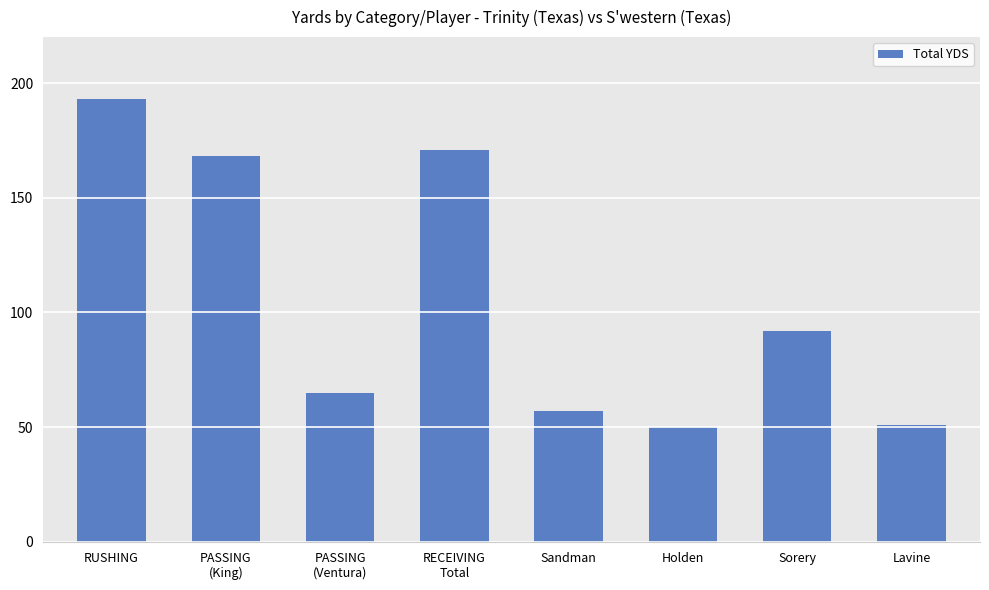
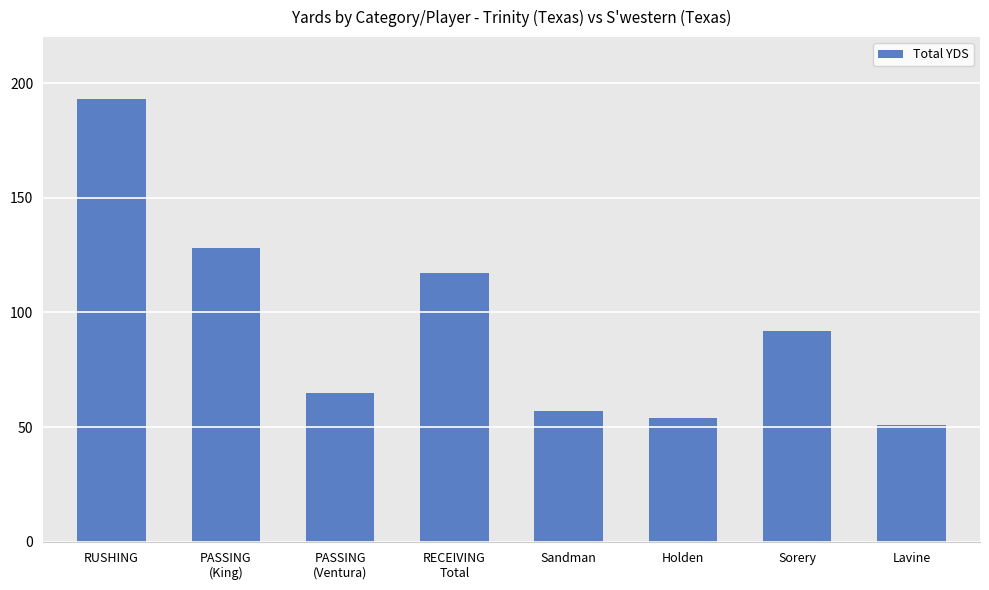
  {
    "RUSHING": 193,
-   "PASSING (King)": 168,
+   "PASSING (King)": 128,
    "PASSING (Ventura)": 65,
-   "RECEIVING Total": 171,
+   "RECEIVING Total": 117,
    "Sandman": 57,
-   "Holden": 50,
+   "Holden": 54,
    "Sorery": 92,
    "Lavine": 51
  }
